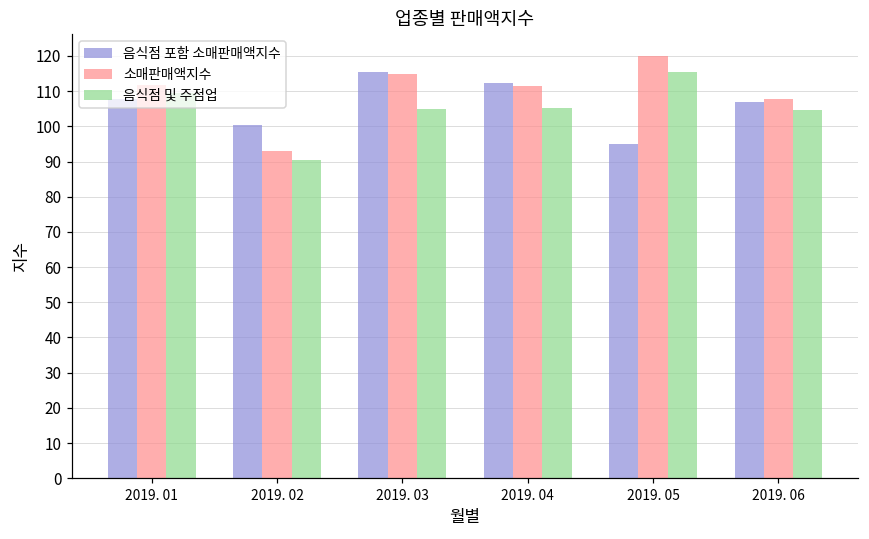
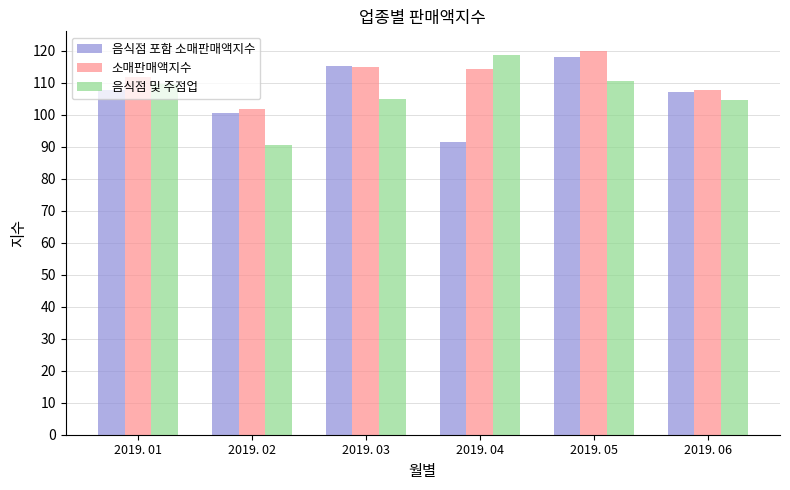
  {
    "음식점 포함 소매판매액지수": {
      "2019. 02": 101,
      "2019. 03": 115,
-     "2019. 04": 112,
-     "2019. 05": 95,
+     "2019. 04": 92,
+     "2019. 05": 118,
      "2019. 06": 107
    },
    "소매판매액지수": {
-     "2019. 02": 93,
+     "2019. 02": 102,
      "2019. 03": 115,
-     "2019. 04": 112,
+     "2019. 04": 114,
      "2019. 05": 120,
      "2019. 06": 108
    },
    "음식점 및 주점업": {
      "2019. 02": 91,
      "2019. 03": 105,
-     "2019. 04": 105,
-     "2019. 05": 116,
+     "2019. 04": 119,
+     "2019. 05": 111,
      "2019. 06": 105
    }
  }
